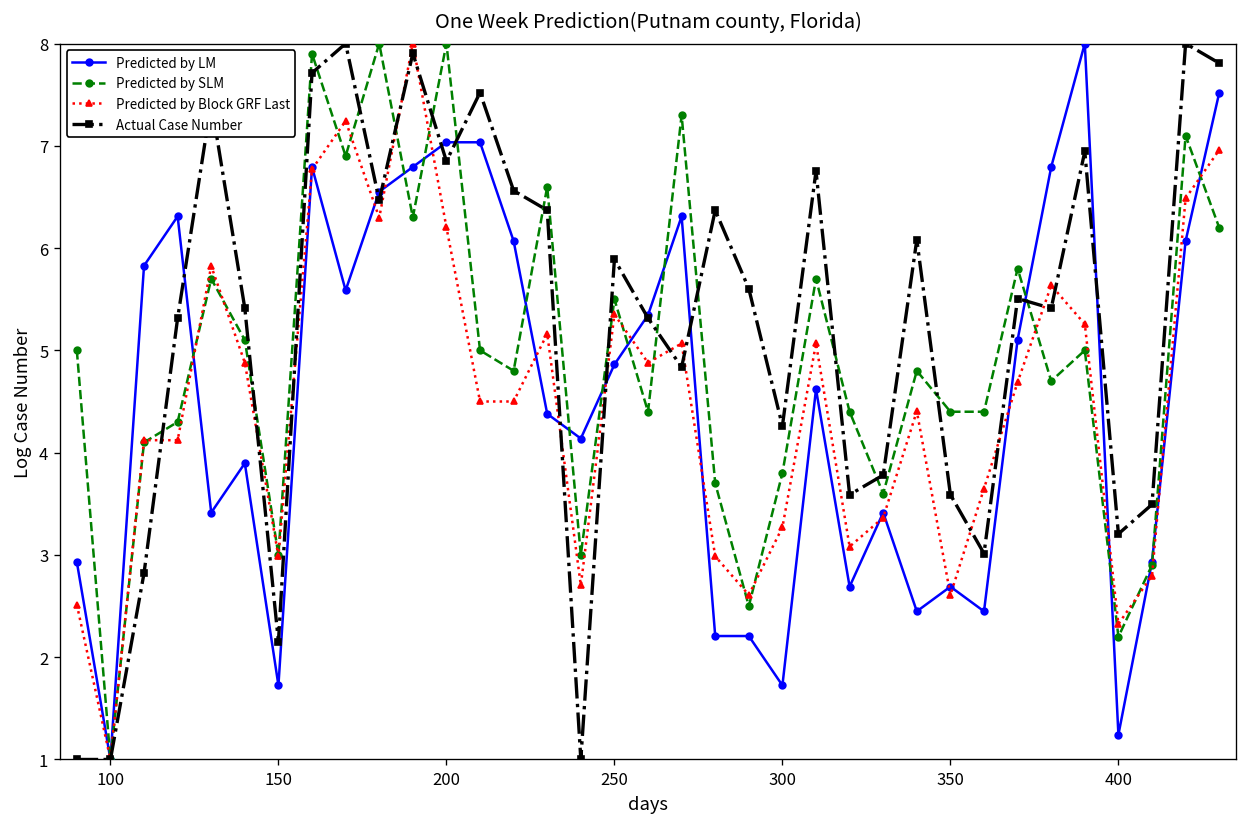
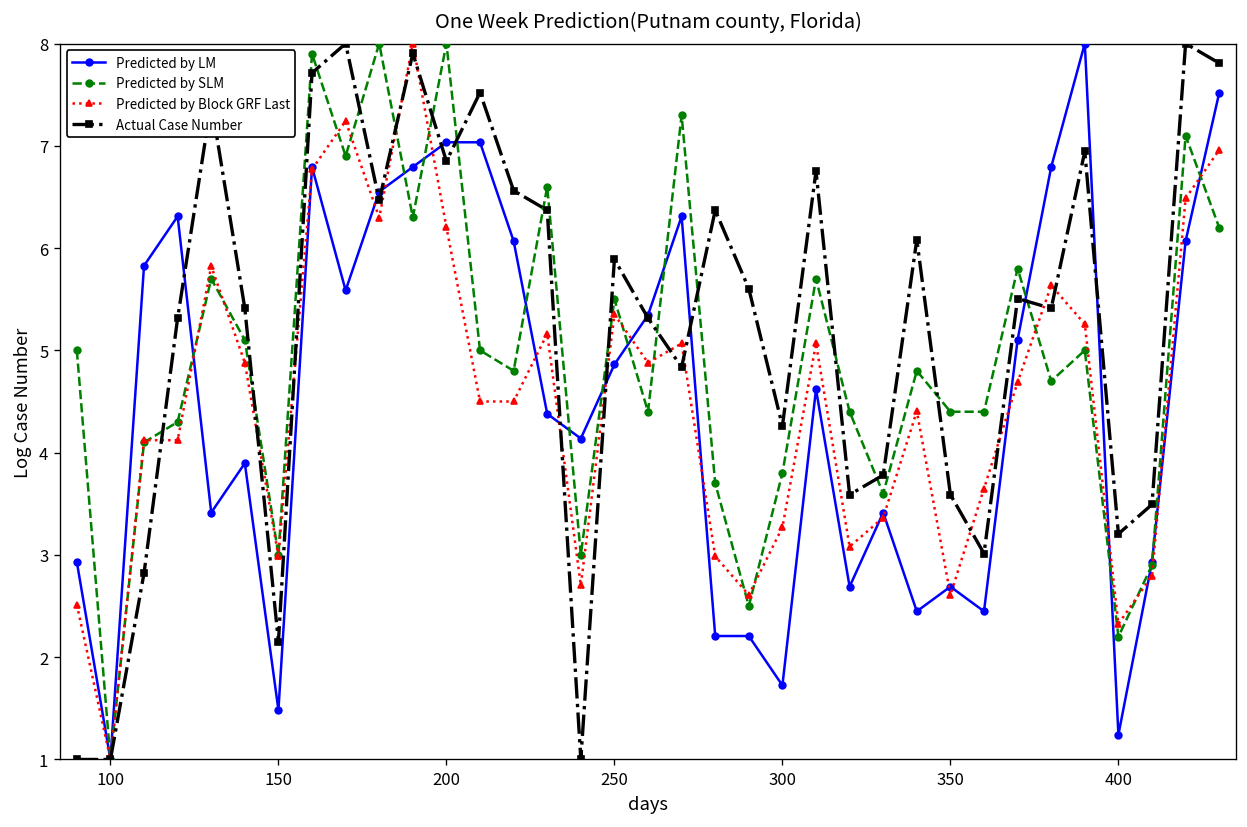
  {
    "Predicted by LM": {
-     "150": 1.7,
+     "150": 1.5,
      "200": 7.0,
      "250": 4.9,
      "300": 1.7,
      "350": 2.7,
      "400": 1.2
    },
    "Predicted by SLM": {
      "200": 8.0,
      "250": 5.5,
      "300": 3.8,
      "350": 4.4,
      "400": 2.2
    },
    "Predicted by Block GRF Last": {
      "200": 6.2,
      "250": 5.4,
      "300": 3.3,
      "350": 2.6,
      "400": 2.3
    },
    "Actual Case Number": {
      "150": 2.2,
      "200": 6.8,
      "250": 5.9,
      "300": 4.3,
      "350": 3.6,
      "400": 3.2
    }
  }
